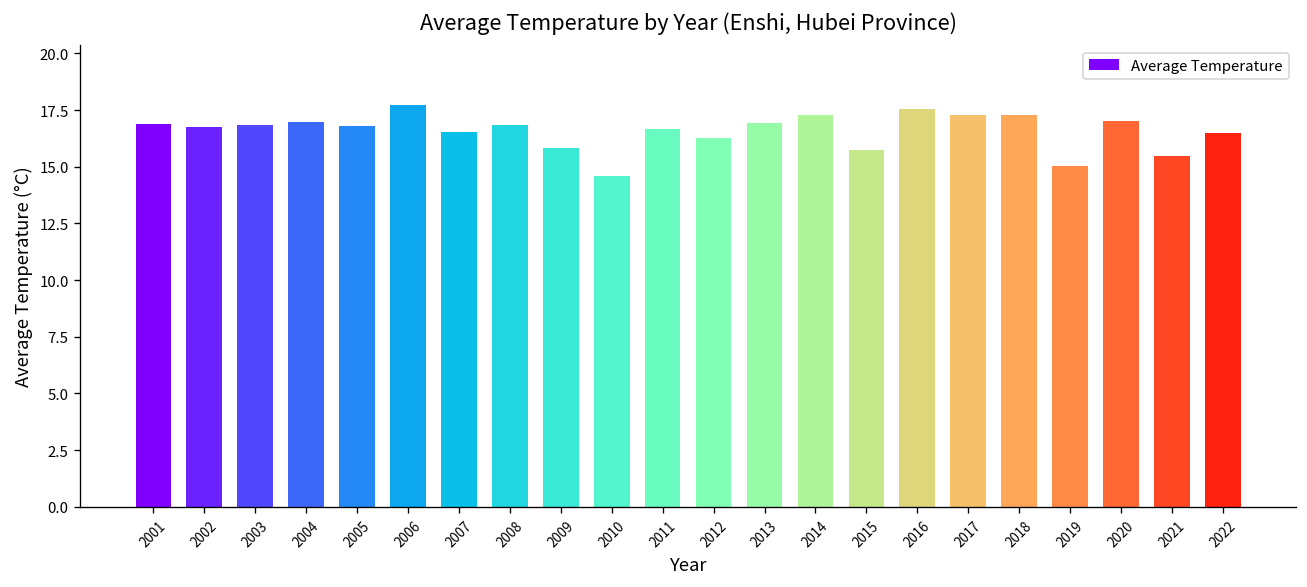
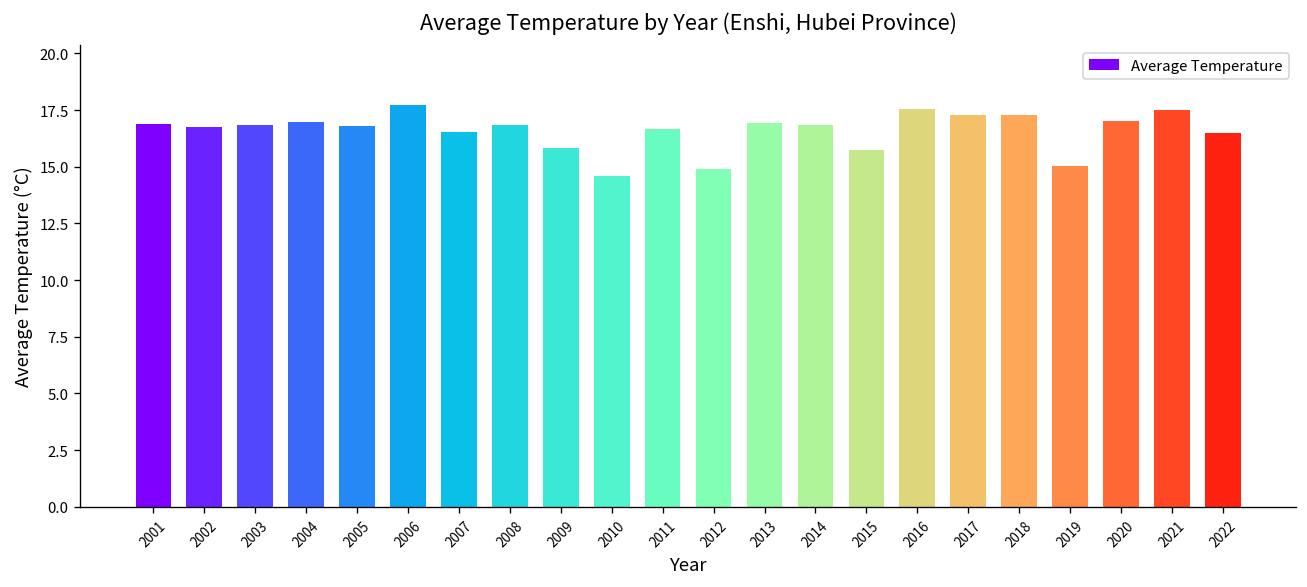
  {
    "2001": 16.9,
    "2002": 16.7,
    "2003": 16.8,
    "2004": 17.0,
    "2005": 16.8,
    "2006": 17.7,
    "2007": 16.5,
    "2008": 16.8,
    "2009": 15.9,
    "2010": 14.6,
    "2011": 16.7,
-   "2012": 16.3,
+   "2012": 14.9,
    "2013": 16.9,
-   "2014": 17.3,
+   "2014": 16.8,
    "2015": 15.8,
    "2016": 17.5,
    "2017": 17.3,
    "2018": 17.3,
    "2019": 15.0,
    "2020": 17.0,
-   "2021": 15.5,
+   "2021": 17.5,
    "2022": 16.5
  }
